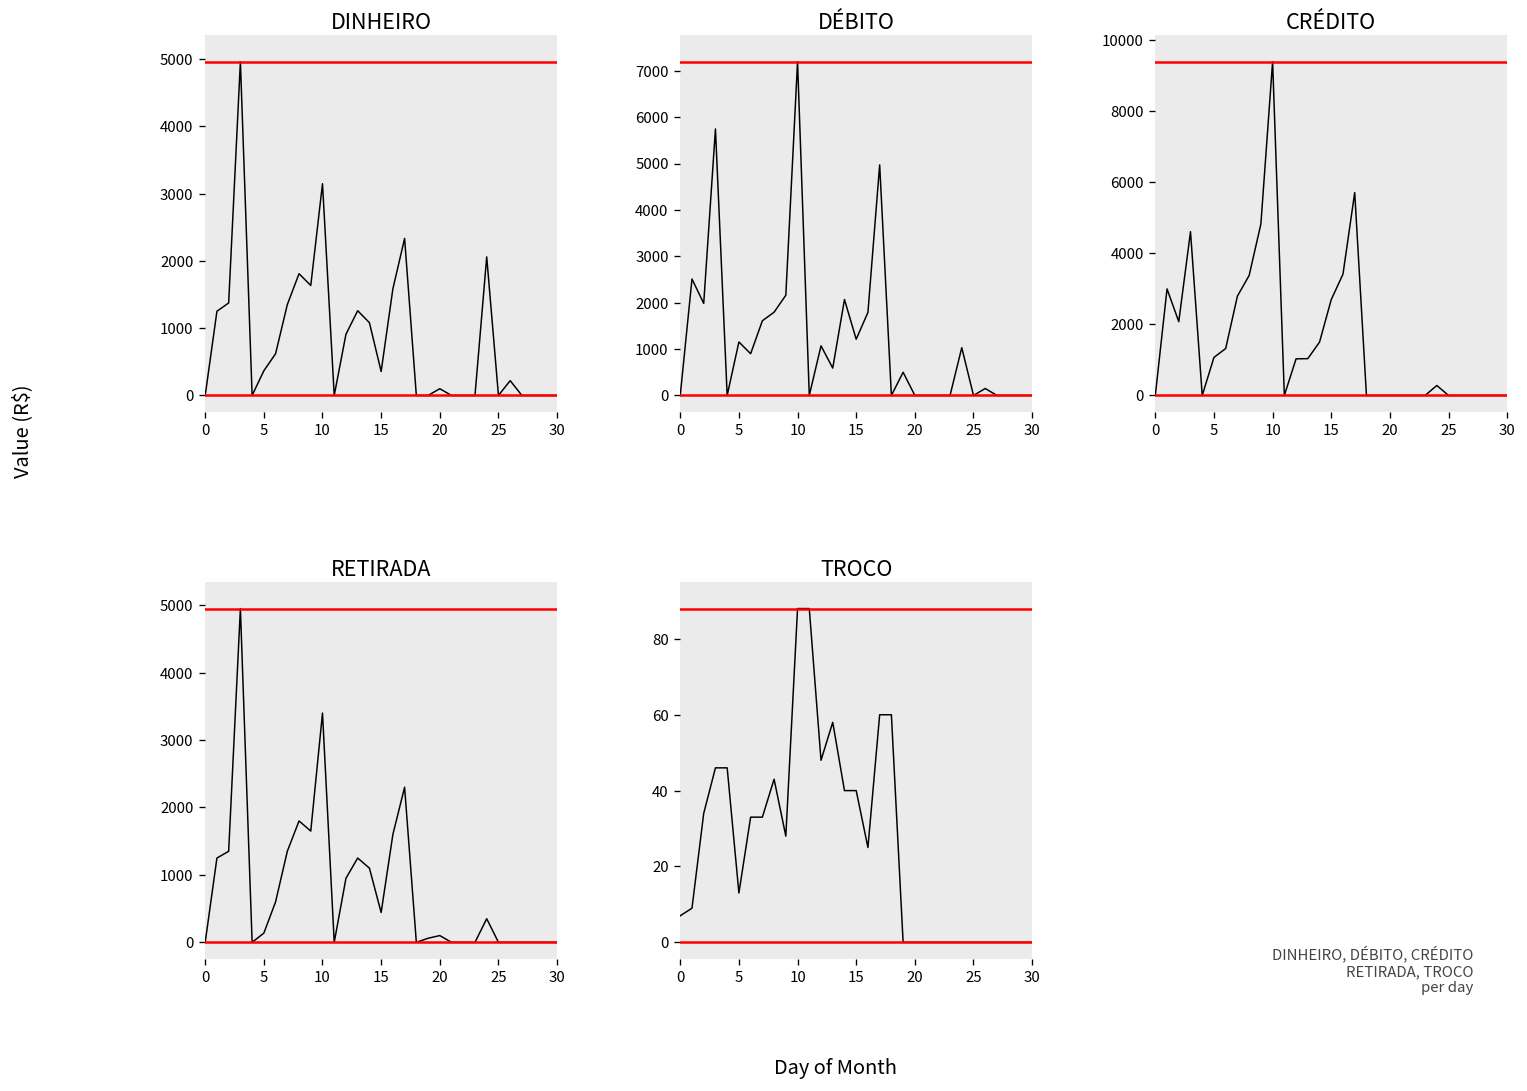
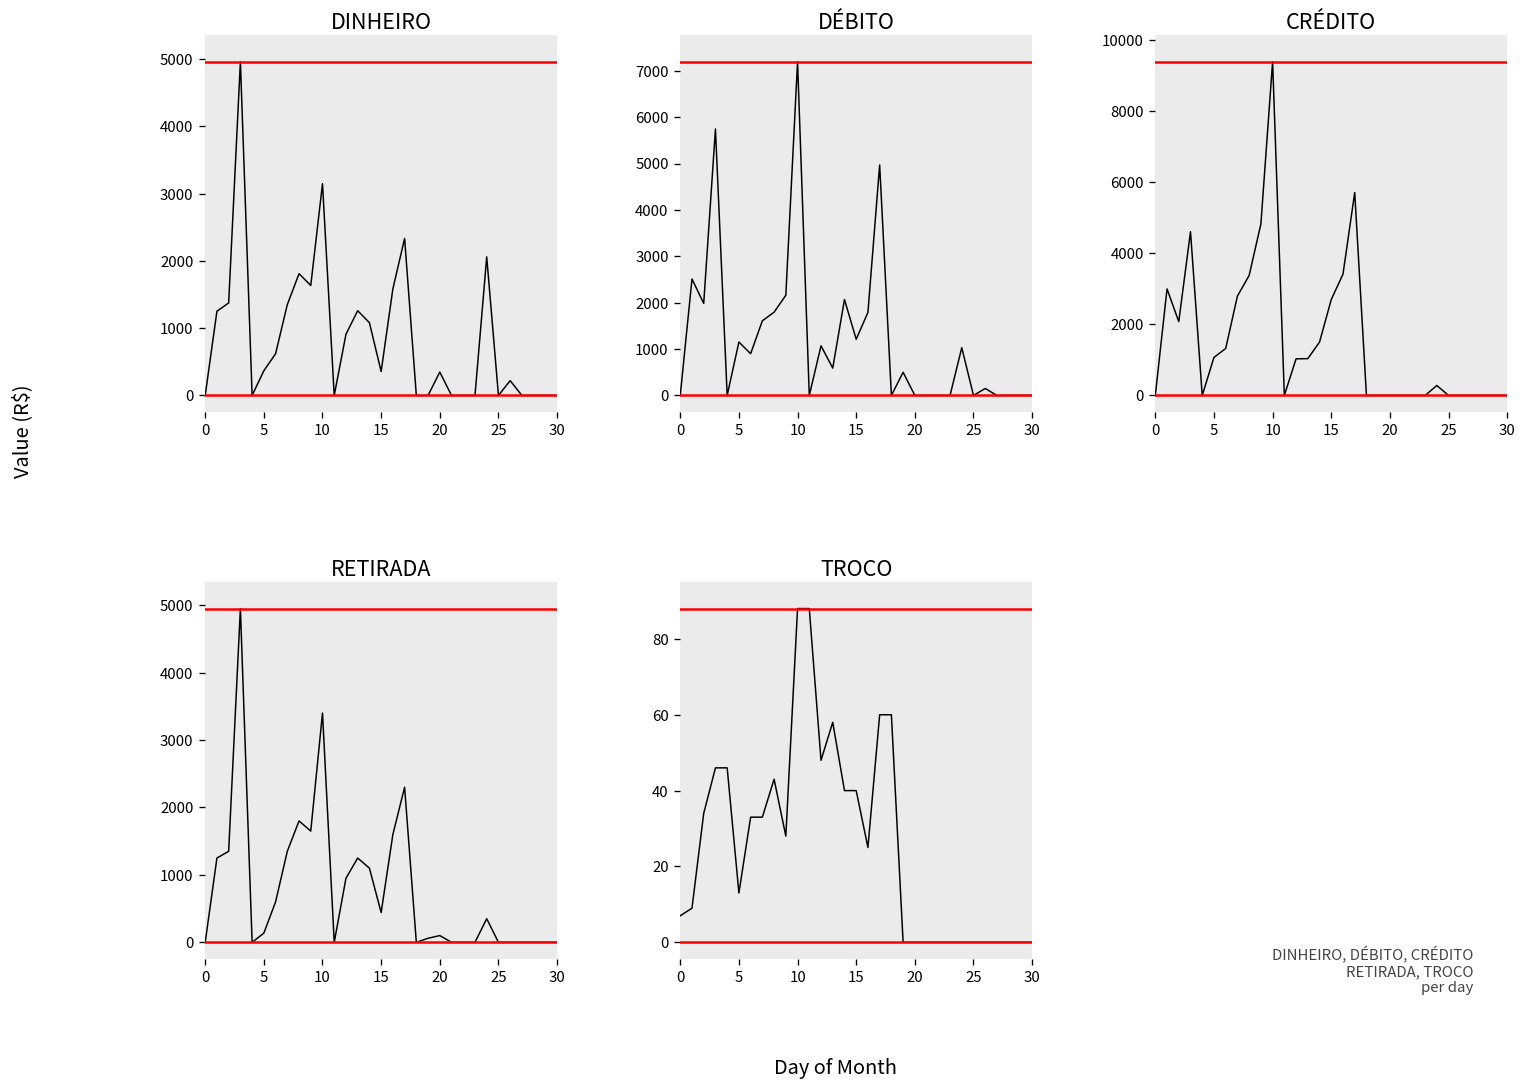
  {
    "DINHEIRO": {
      "0": 0,
      "5": 400,
      "10": 3100,
      "15": 400,
-     "20": 100,
+     "20": 300,
      "25": 0,
      "30": 0
    },
    "DÉBITO": {
      "0": 0,
      "5": 1200,
      "10": 7200,
      "15": 1200,
      "20": 0,
      "25": 0,
      "30": 0
    },
    "CRÉDITO": {
      "0": 0,
      "5": 1100,
      "10": 9400,
      "15": 2700,
      "20": 0,
      "25": 0,
      "30": 0
    },
    "RETIRADA": {
      "0": 0,
      "5": 100,
      "10": 3400,
      "15": 400,
      "20": 100,
      "25": 0,
      "30": 0
    },
    "TROCO": {
      "0": 7,
      "5": 13,
      "10": 88,
      "15": 40,
      "20": 0,
      "25": 0,
      "30": 0
    }
  }
